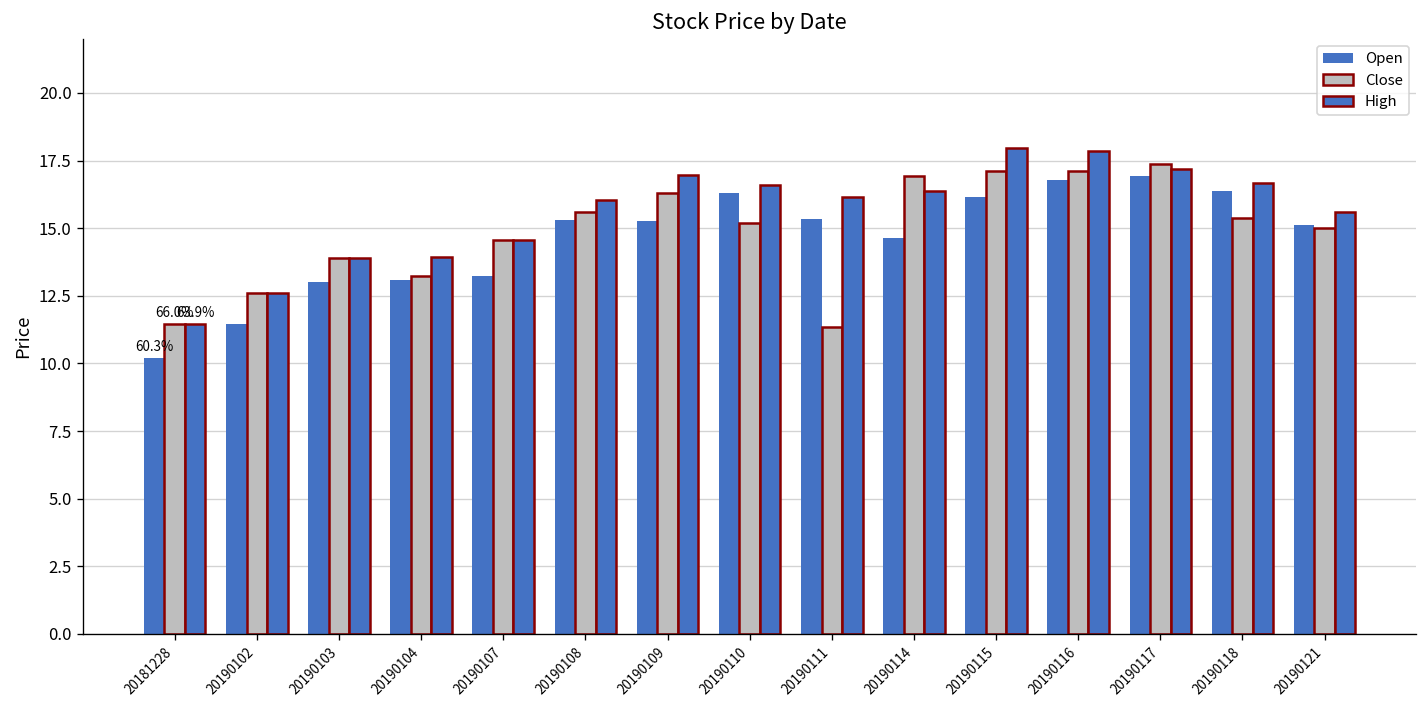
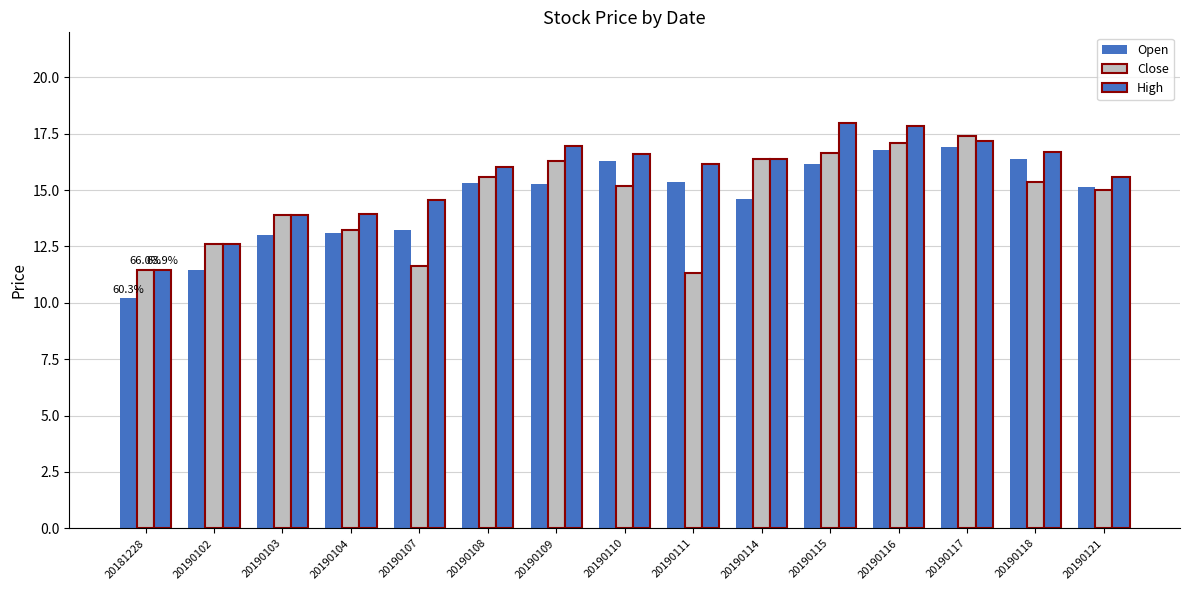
  {
    "Close": {
      "20190102": 12.6,
      "20190103": 13.9,
      "20190104": 13.3,
-     "20190107": 14.6,
+     "20190107": 11.6,
      "20190108": 15.6,
      "20190109": 16.3,
      "20190110": 15.2,
      "20190111": 11.3,
-     "20190114": 16.9,
-     "20190115": 17.1,
+     "20190114": 16.4,
+     "20190115": 16.7,
      "20190116": 17.1,
      "20190117": 17.4,
      "20190118": 15.4,
      "20190121": 15.0
    }
  }
